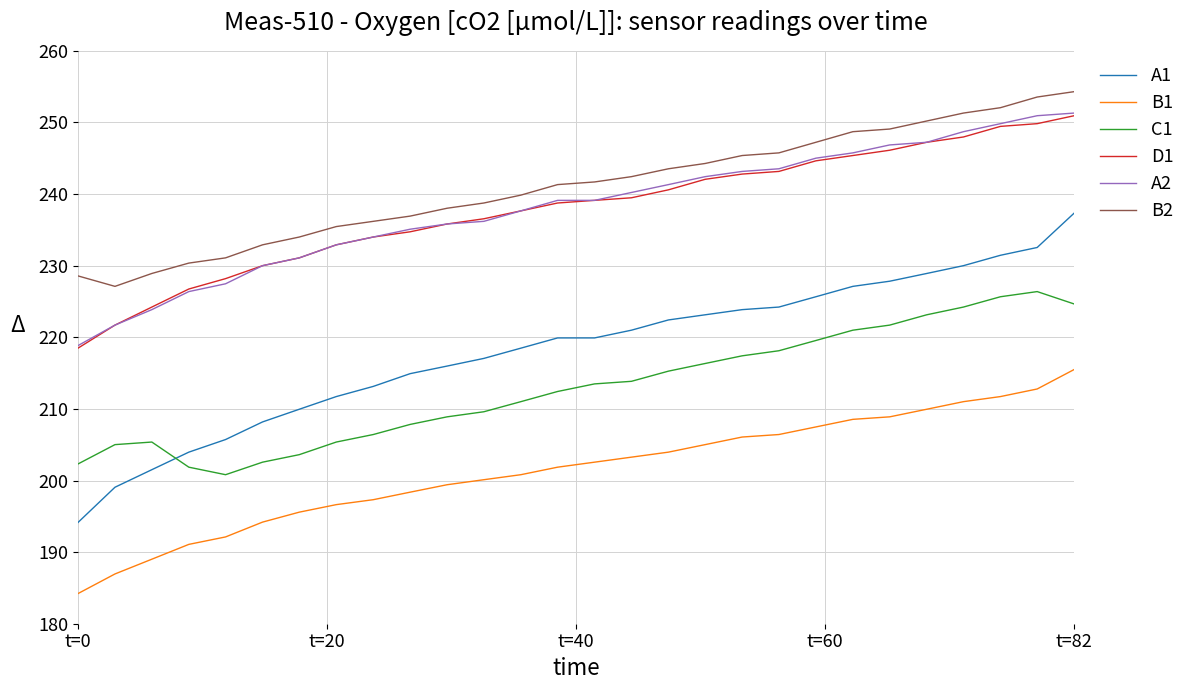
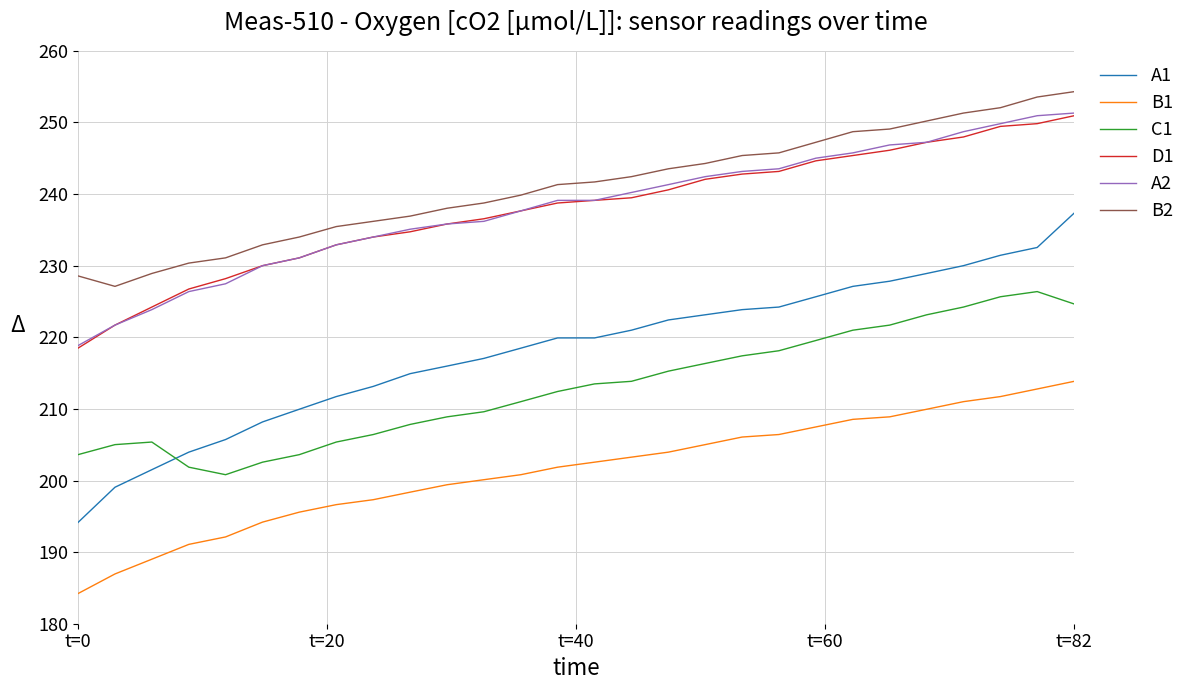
  {
    "A1": {
      "t=0": 194,
      "t=82": 237
    },
    "B1": {
      "t=0": 184,
-     "t=82": 216
+     "t=82": 214
    },
    "C1": {
-     "t=0": 202,
+     "t=0": 204,
      "t=82": 225
    },
    "D1": {
      "t=0": 218,
      "t=82": 251
    },
    "A2": {
      "t=0": 219,
      "t=82": 251
    },
    "B2": {
      "t=0": 229,
      "t=82": 254
    }
  }
